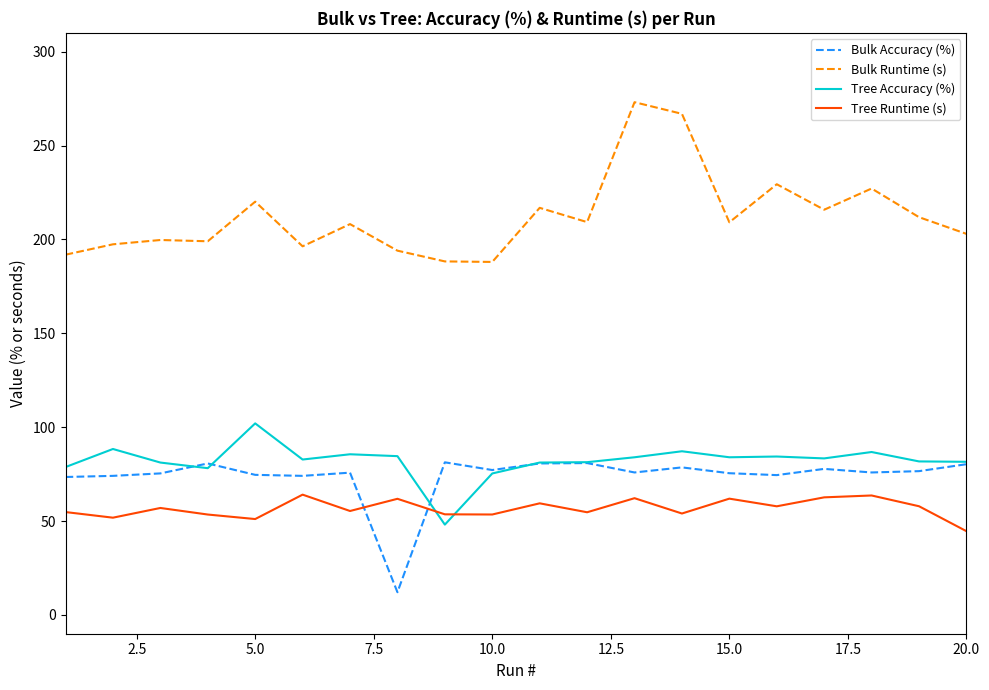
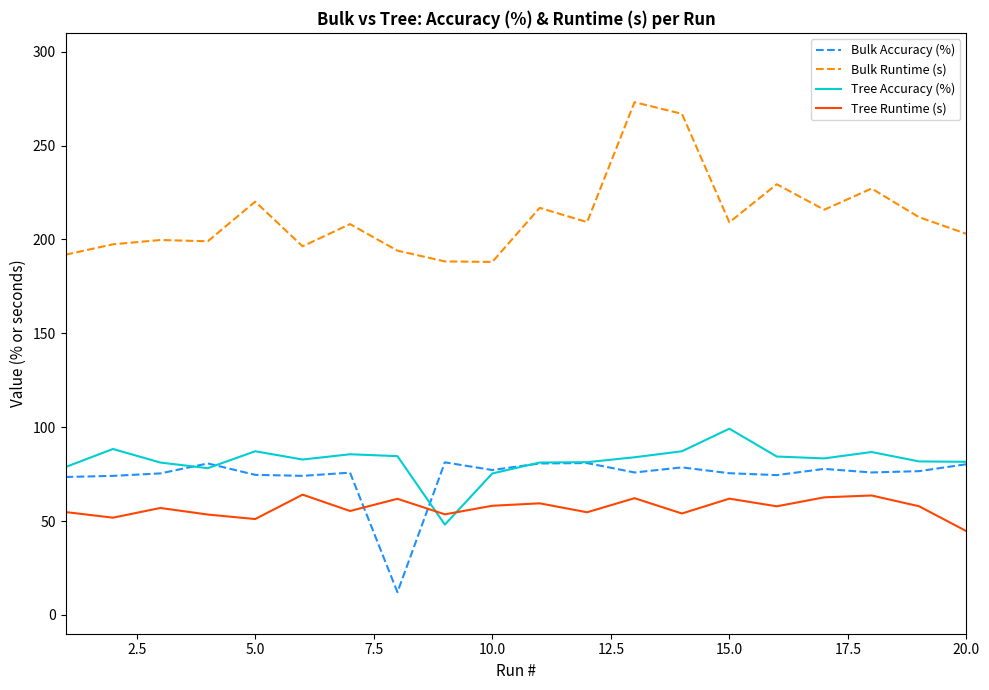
  {
    "Bulk Accuracy (%)": {
      "5.0": 75,
      "10.0": 77,
      "15.0": 75
    },
    "Bulk Runtime (s)": {
      "5.0": 220,
      "10.0": 188,
      "15.0": 209,
      "20.0": 203
    },
    "Tree Accuracy (%)": {
-     "5.0": 102,
+     "5.0": 87,
      "10.0": 75,
-     "15.0": 84
+     "15.0": 99
    },
    "Tree Runtime (s)": {
      "5.0": 51,
-     "10.0": 53,
+     "10.0": 58,
      "15.0": 62,
      "20.0": 45
    }
  }
